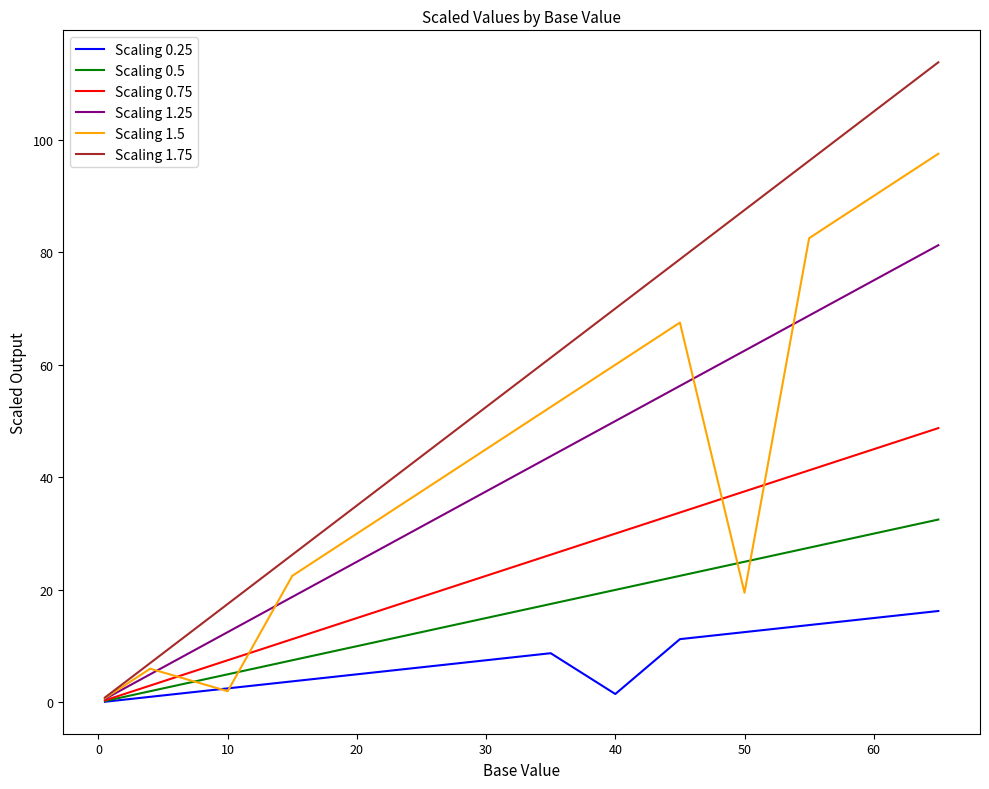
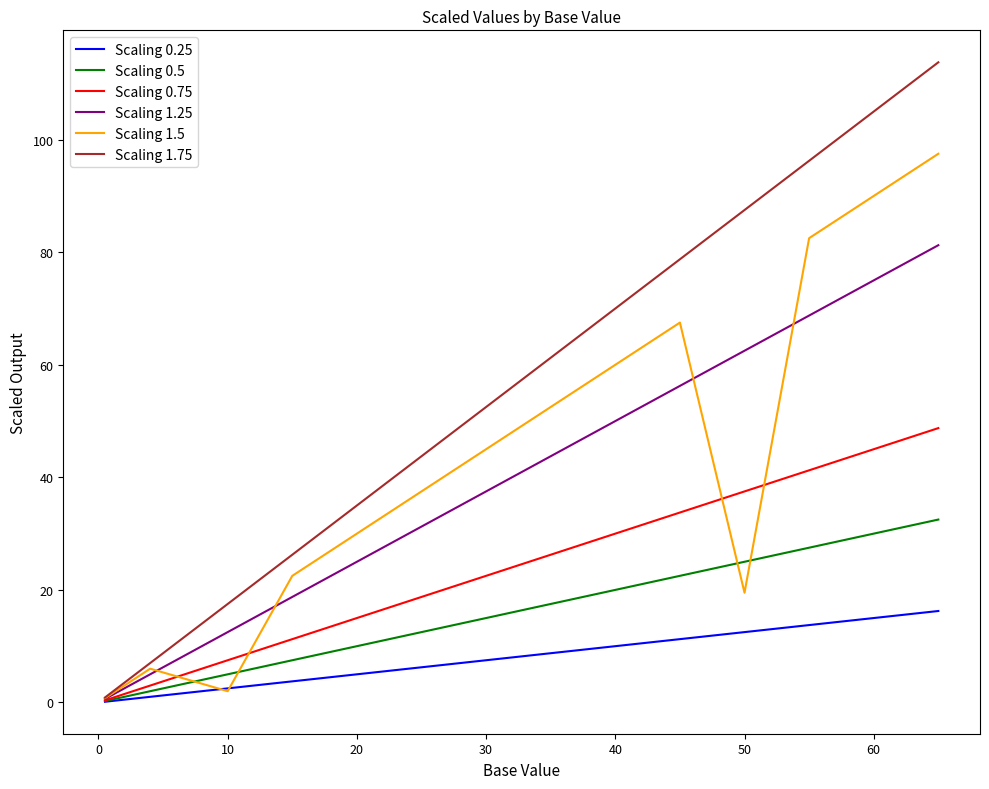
  {
    "Scaling 0.25": {
      "10": 3,
      "20": 5,
      "30": 8,
-     "40": 2,
+     "40": 10,
      "50": 13,
      "60": 15
    },
    "Scaling 0.5": {
      "10": 5,
      "20": 10,
      "30": 15,
      "40": 20,
      "50": 25,
      "60": 30
    },
    "Scaling 0.75": {
      "10": 8,
      "20": 15,
      "30": 23,
      "40": 30,
      "50": 38,
      "60": 45
    },
    "Scaling 1.25": {
      "10": 13,
      "20": 25,
      "30": 38,
      "40": 50,
      "50": 63,
      "60": 75
    },
    "Scaling 1.5": {
      "10": 2,
      "20": 30,
      "30": 45,
      "40": 60,
      "50": 20,
      "60": 90
    },
    "Scaling 1.75": {
      "10": 18,
      "20": 35,
      "30": 53,
      "40": 70,
      "50": 88,
      "60": 105
    }
  }
